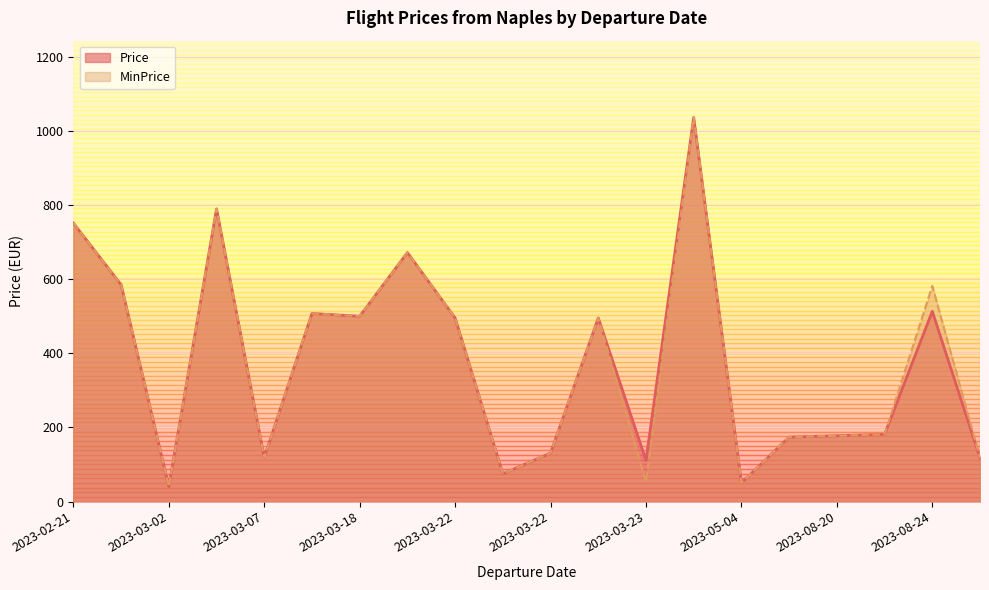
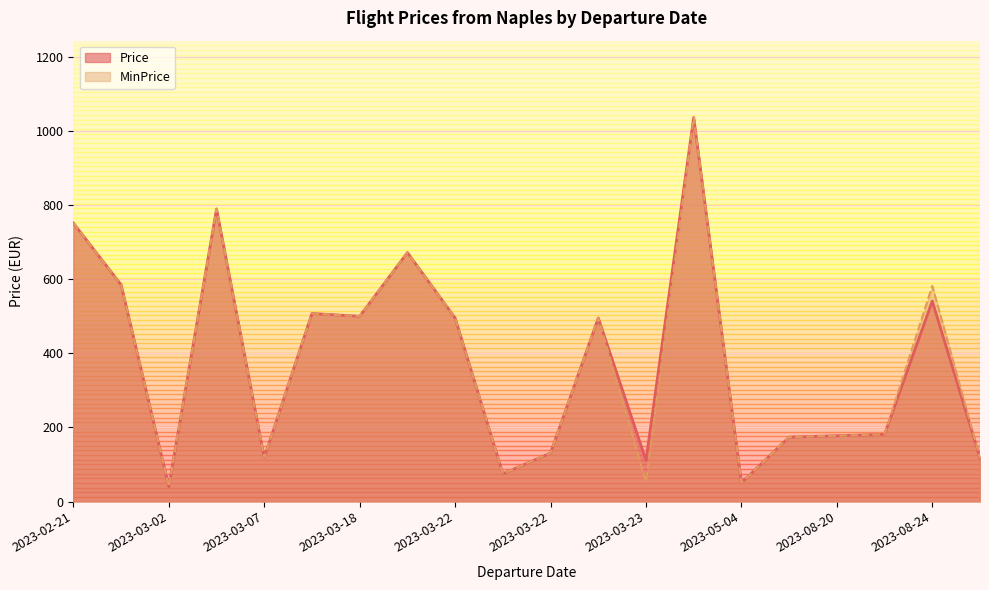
  {
    "Price": {
      "2023-03-23": 110,
-     "2023-08-24": 510
+     "2023-08-24": 540
    },
    "MinPrice": {
      "2023-03-23": 50,
      "2023-08-24": 580
    }
  }
